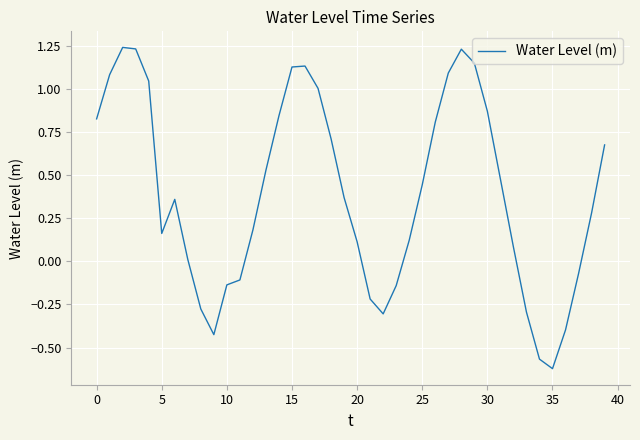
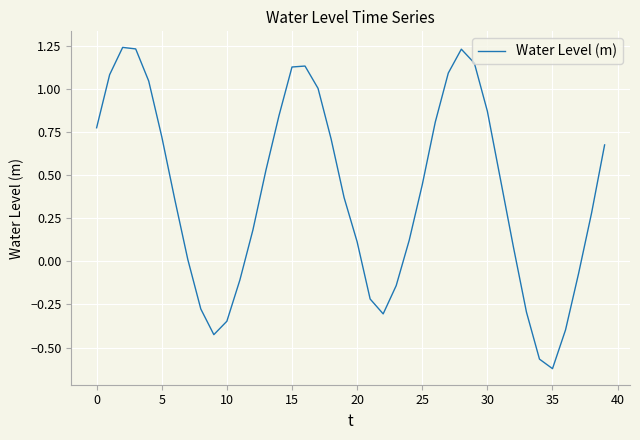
  {
-   "0": 0.83,
-   "5": 0.16,
-   "10": -0.14,
+   "0": 0.77,
+   "5": 0.72,
+   "10": -0.35,
    "15": 1.13,
    "20": 0.11,
    "25": 0.44,
    "30": 0.87,
    "35": -0.62
  }
